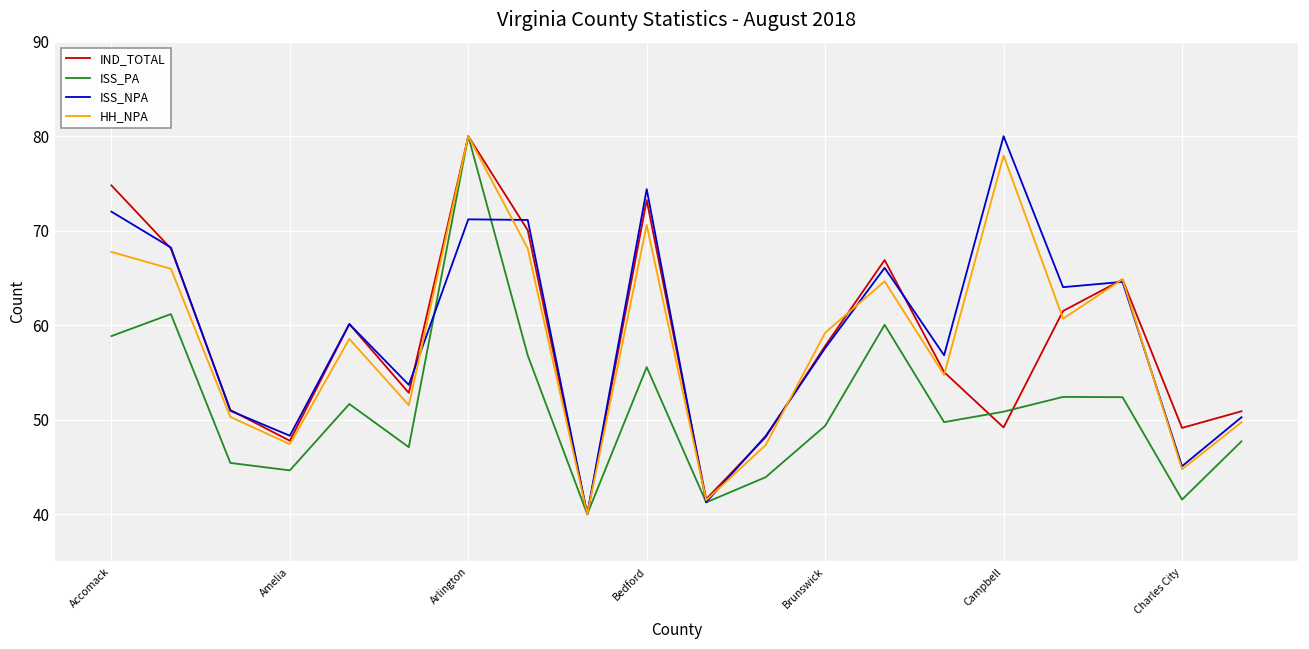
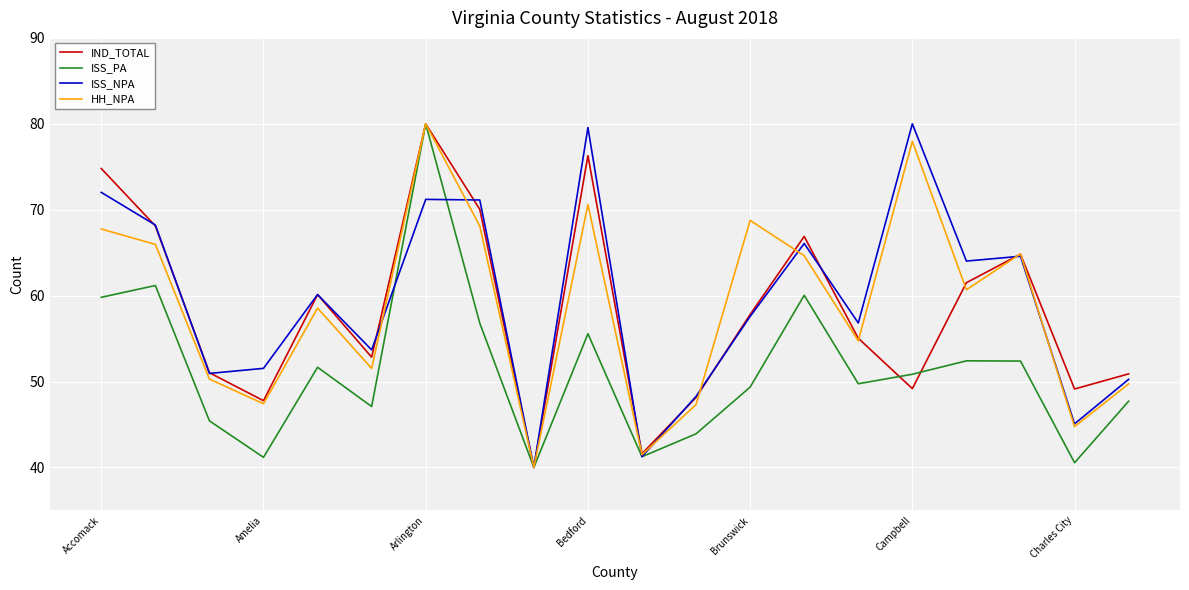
  {
    "IND_TOTAL": {
      "Accomack": 75,
      "Amelia": 48,
-     "Bedford": 73,
+     "Bedford": 76,
      "Campbell": 49,
      "Charles City": 49
    },
    "ISS_PA": {
-     "Accomack": 59,
-     "Amelia": 45,
+     "Accomack": 60,
+     "Amelia": 41,
      "Bedford": 56,
      "Brunswick": 49,
      "Campbell": 51,
-     "Charles City": 42
+     "Charles City": 41
    },
    "ISS_NPA": {
      "Accomack": 72,
-     "Amelia": 48,
+     "Amelia": 52,
      "Arlington": 71,
-     "Bedford": 74,
+     "Bedford": 80,
      "Campbell": 80,
      "Charles City": 45
    },
    "HH_NPA": {
      "Accomack": 68,
      "Amelia": 47,
      "Bedford": 71,
-     "Brunswick": 59,
+     "Brunswick": 69,
      "Campbell": 78,
      "Charles City": 45
    }
  }
